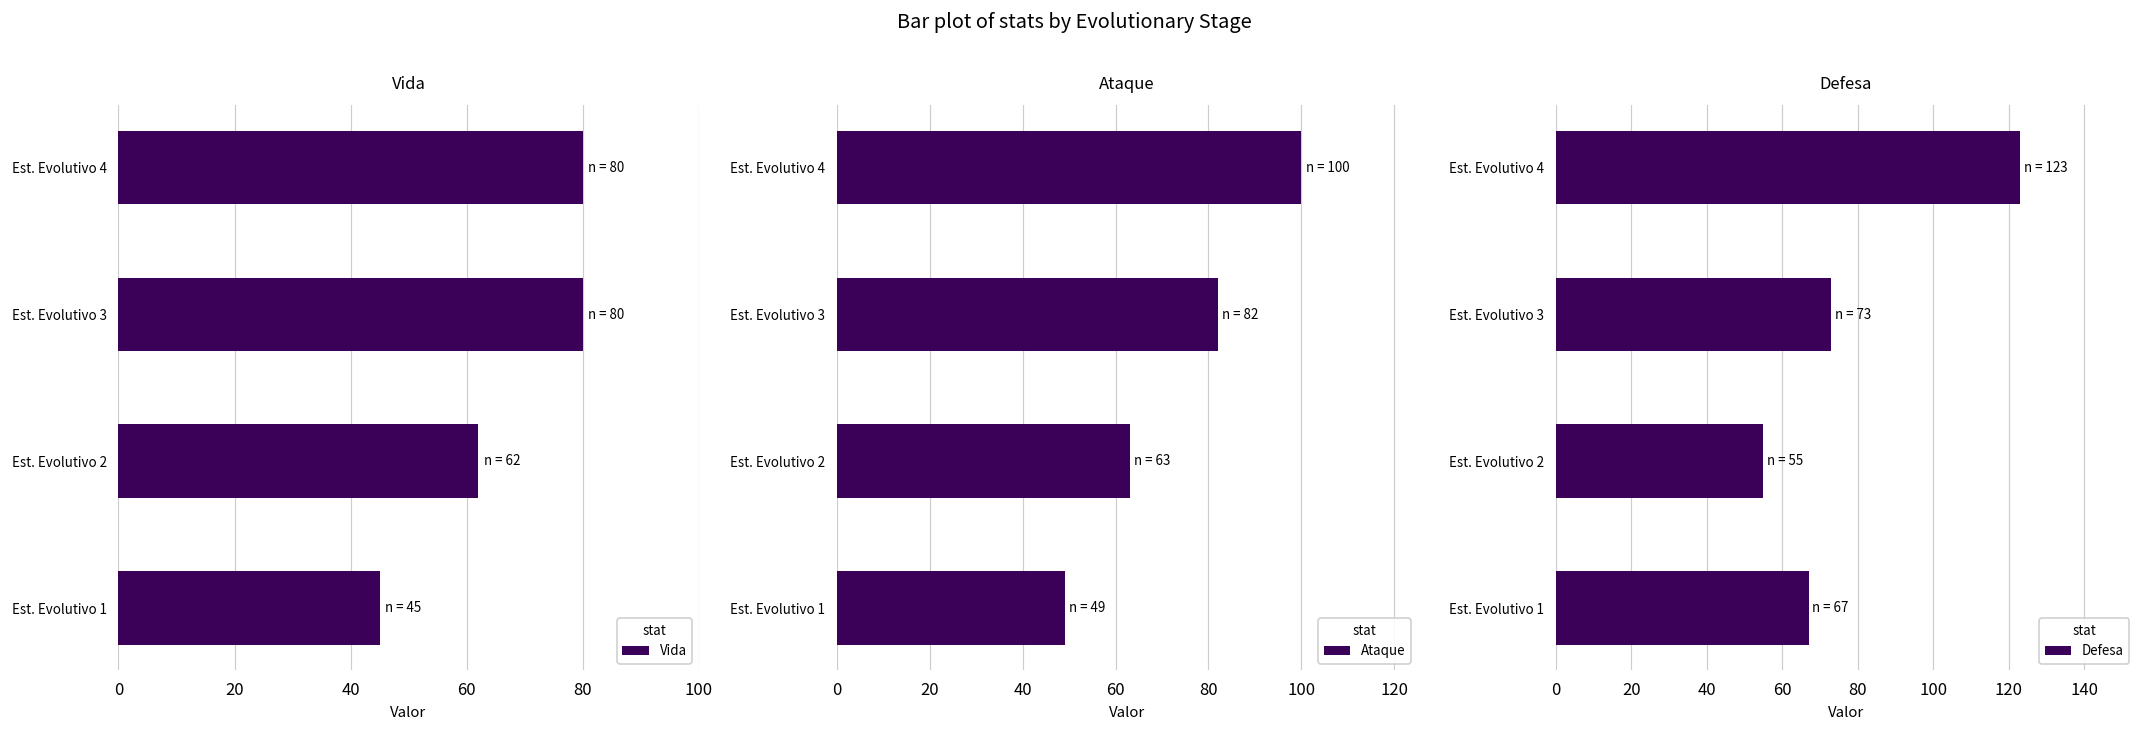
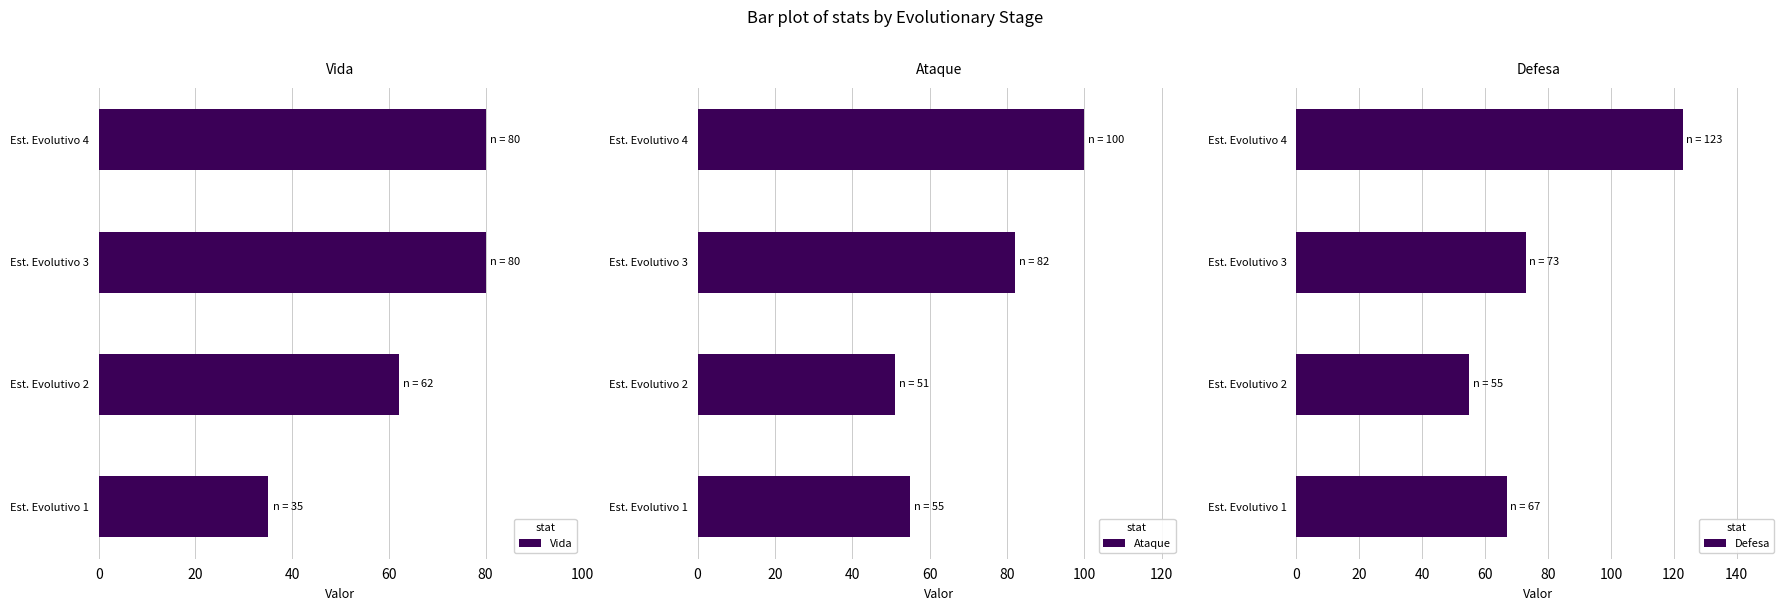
  {
    "Vida": {
      "Est. Evolutivo 4": 80,
      "Est. Evolutivo 3": 80,
      "Est. Evolutivo 2": 62,
-     "Est. Evolutivo 1": 45
+     "Est. Evolutivo 1": 35
    },
    "Ataque": {
      "Est. Evolutivo 4": 100,
      "Est. Evolutivo 3": 82,
-     "Est. Evolutivo 2": 63,
-     "Est. Evolutivo 1": 49
+     "Est. Evolutivo 2": 51,
+     "Est. Evolutivo 1": 55
    },
    "Defesa": {
      "Est. Evolutivo 4": 123,
      "Est. Evolutivo 3": 73,
      "Est. Evolutivo 2": 55,
      "Est. Evolutivo 1": 67
    }
  }
